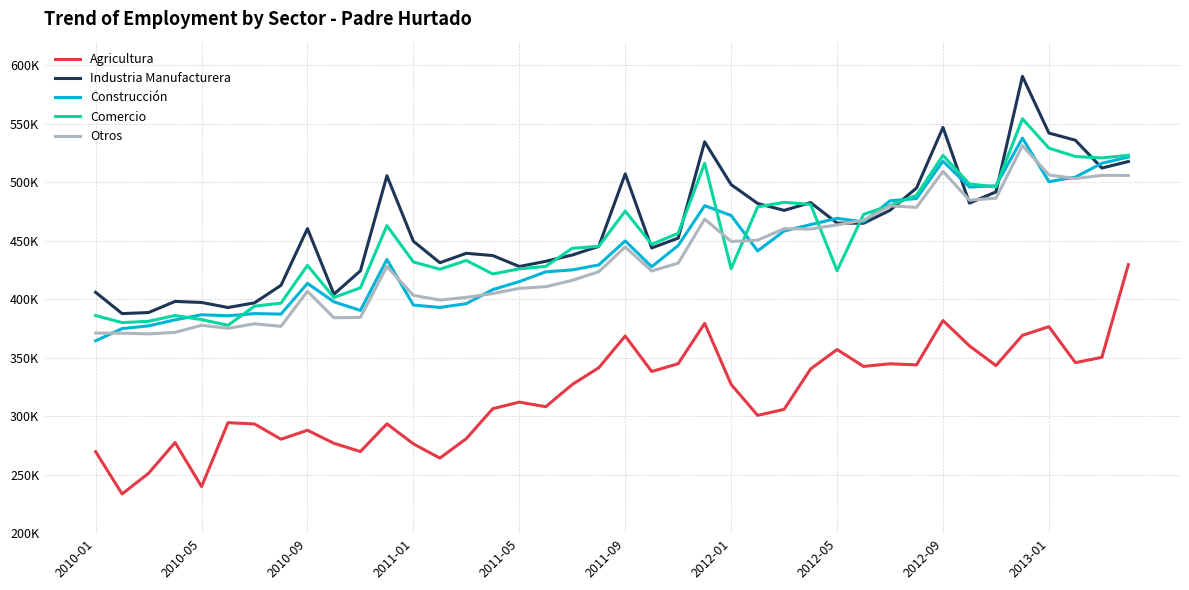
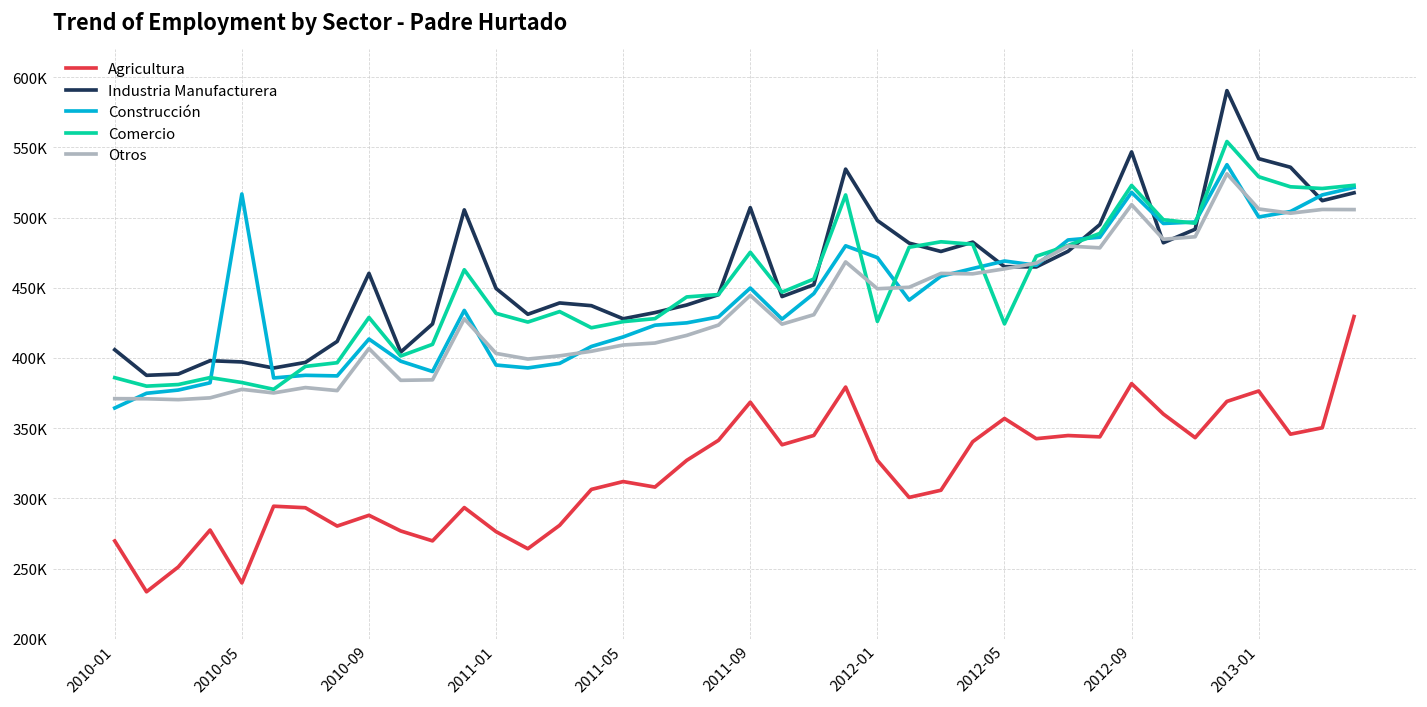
  {
    "Agricultura": {
      "2010-01": 270000,
      "2010-05": 240000,
      "2010-09": 288000,
      "2011-01": 276000,
      "2011-05": 312000,
      "2011-09": 368000,
      "2012-01": 327000,
      "2012-05": 357000,
      "2012-09": 382000,
      "2013-01": 376000
    },
    "Industria Manufacturera": {
      "2010-01": 406000,
      "2010-05": 397000,
      "2010-09": 460000,
      "2011-01": 449000,
      "2011-09": 507000,
      "2012-01": 498000,
      "2012-09": 547000,
      "2013-01": 542000
    },
    "Construcción": {
      "2010-01": 364000,
-     "2010-05": 387000,
+     "2010-05": 517000,
      "2010-09": 413000,
      "2011-01": 395000,
      "2011-05": 415000,
      "2011-09": 450000,
      "2012-01": 471000,
      "2012-05": 469000,
      "2012-09": 518000,
      "2013-01": 500000
    },
    "Comercio": {
      "2010-01": 386000,
      "2010-05": 382000,
      "2010-09": 429000,
      "2011-01": 432000,
      "2011-09": 475000,
      "2012-01": 426000,
      "2012-05": 424000,
      "2012-09": 523000,
      "2013-01": 529000
    },
    "Otros": {
      "2010-01": 371000,
      "2010-05": 378000,
      "2010-09": 407000,
      "2011-01": 403000,
      "2011-05": 409000,
      "2011-09": 445000,
      "2012-01": 449000,
      "2012-09": 509000,
      "2013-01": 506000
    }
  }
